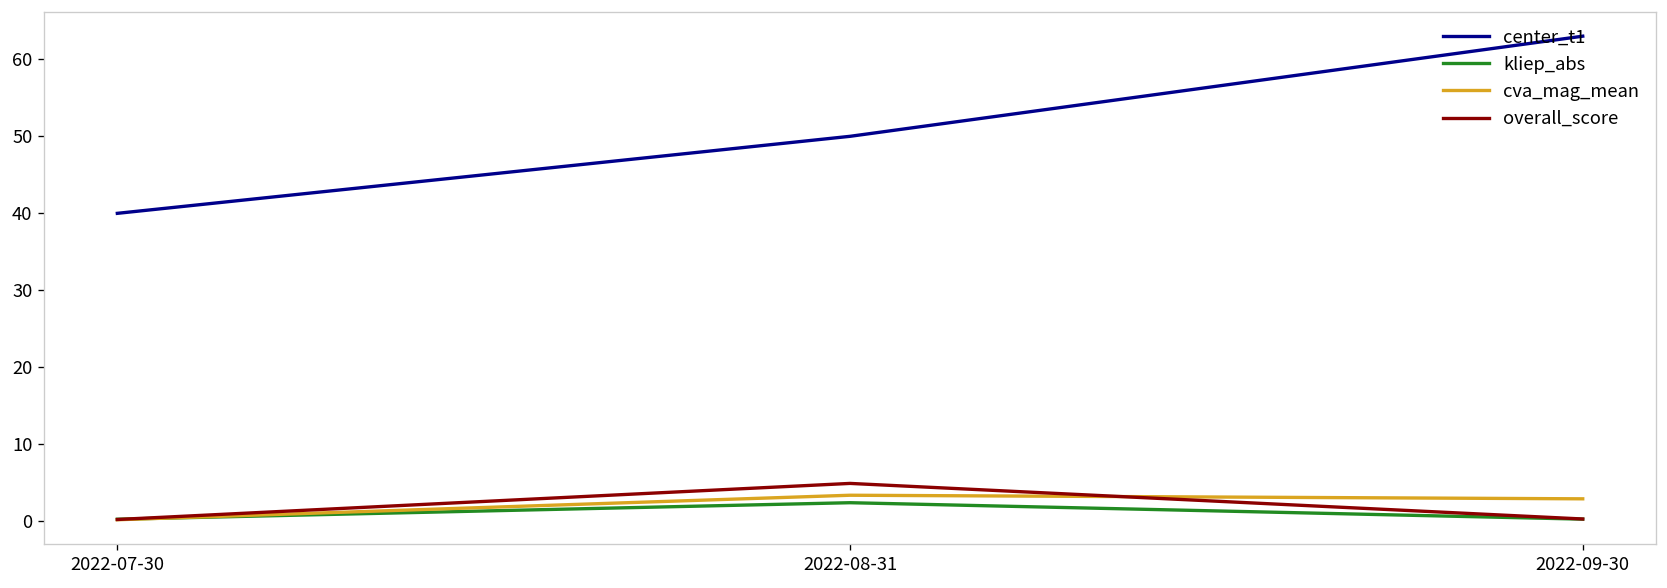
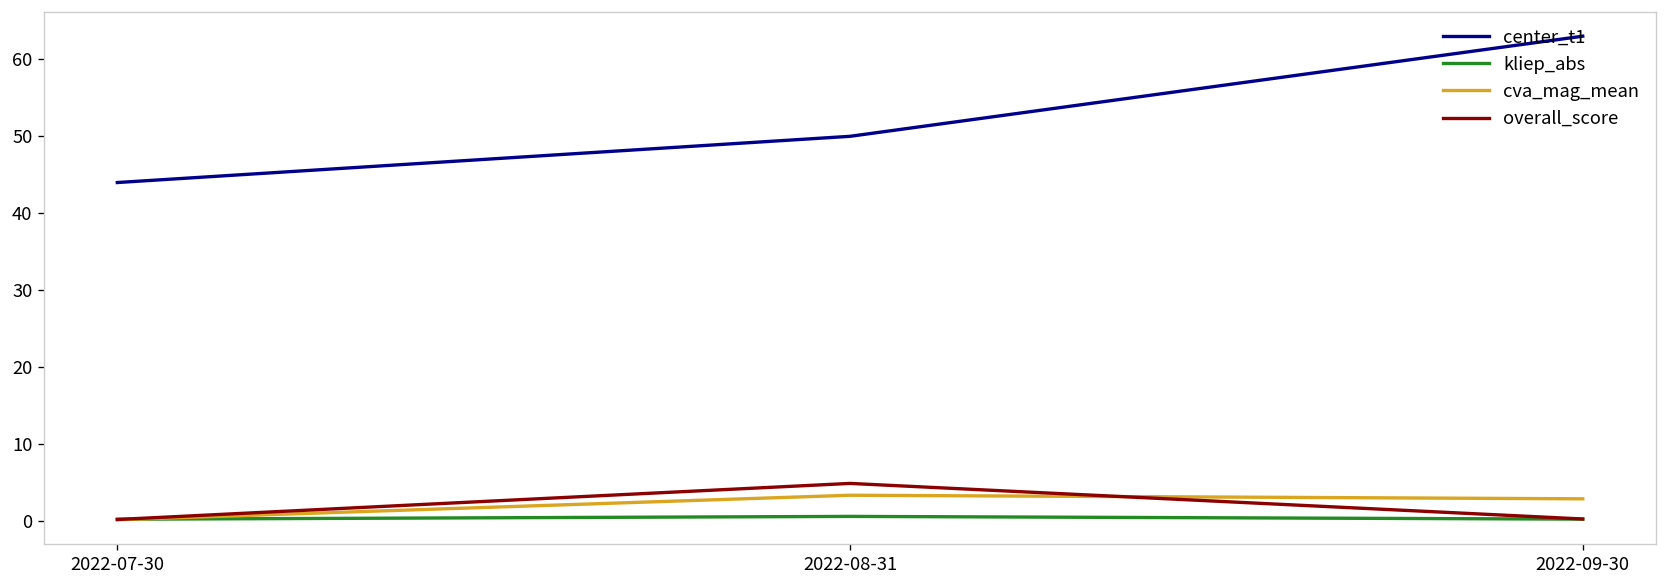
  {
    "center_t1": {
-     "2022-07-30": 40,
+     "2022-07-30": 44,
      "2022-08-31": 50,
      "2022-09-30": 63
    },
    "kliep_abs": {
-     "2022-08-31": 2
+     "2022-08-31": 1
    },
    "cva_mag_mean": {
      "2022-08-31": 3,
      "2022-09-30": 3
    },
    "overall_score": {
      "2022-08-31": 5
    }
  }
